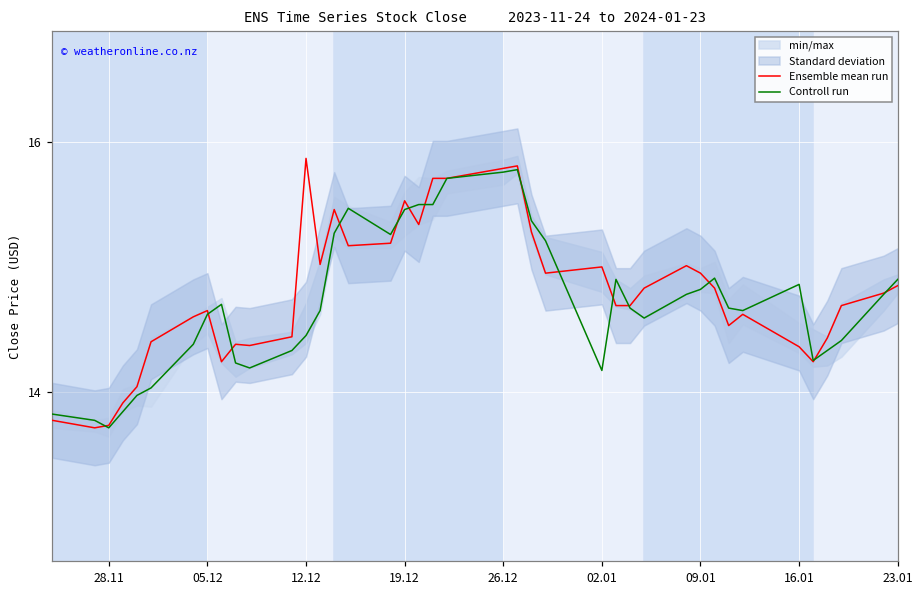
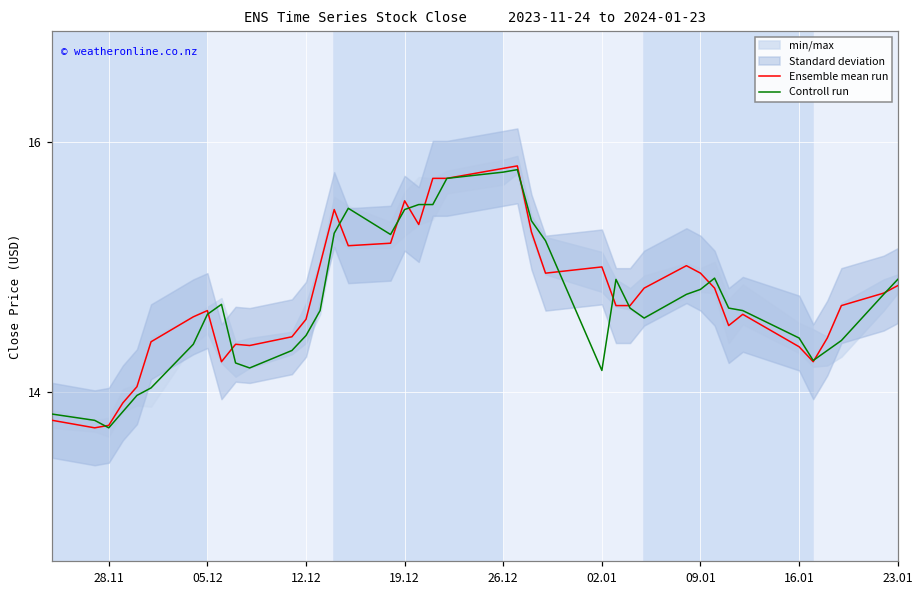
  {
    "Ensemble mean run": {
      "05.12": 14.65,
-     "12.12": 15.87,
+     "12.12": 14.58,
      "19.12": 15.53,
      "26.12": 15.79,
      "02.01": 15.00,
      "09.01": 14.95,
      "16.01": 14.36,
      "23.01": 14.85
    },
    "Controll run": {
      "05.12": 14.62,
      "12.12": 14.45,
      "19.12": 15.46,
      "26.12": 15.76,
      "02.01": 14.17,
      "09.01": 14.82,
-     "16.01": 14.86,
+     "16.01": 14.43,
      "23.01": 14.90
    }
  }
